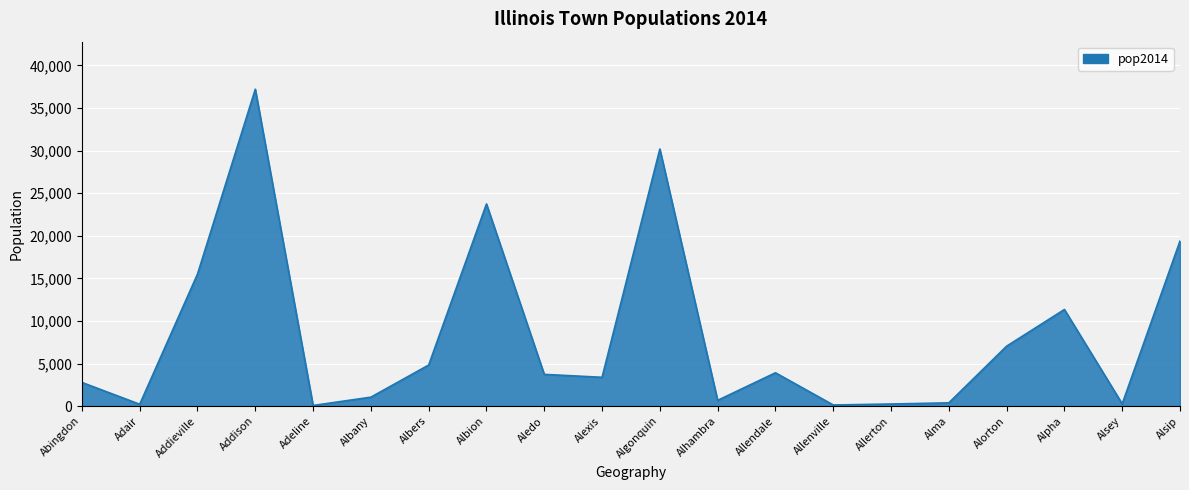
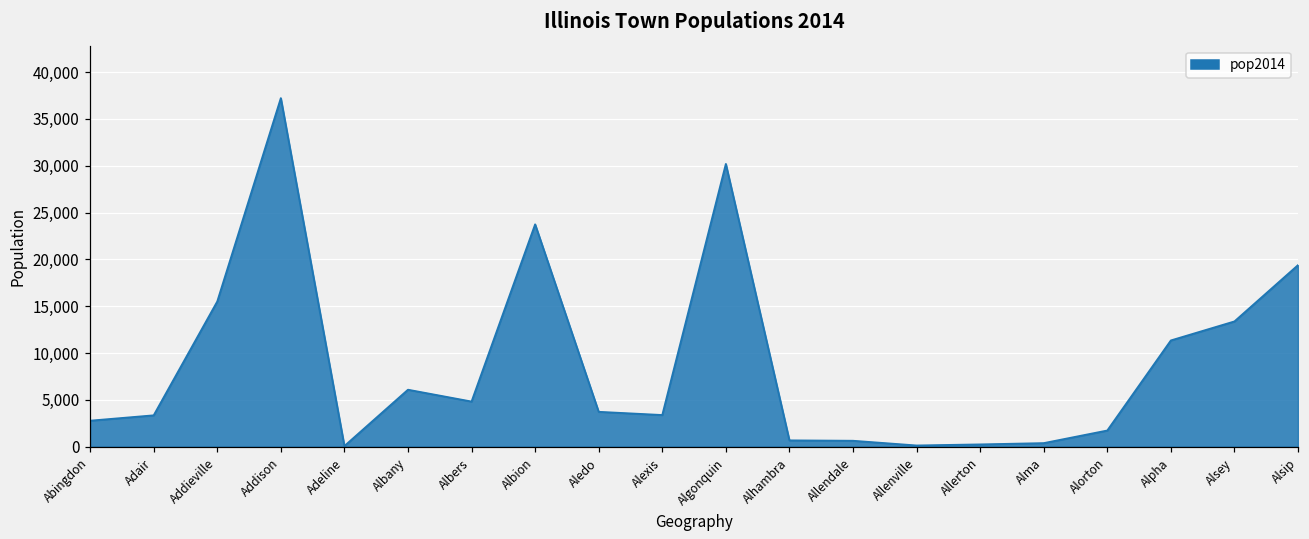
  {
    "Abingdon": "3,000",
-   "Adair": "0",
+   "Adair": "3,000",
    "Addieville": "16,000",
    "Addison": "37,000",
    "Adeline": "0",
-   "Albany": "1,000",
+   "Albany": "6,000",
    "Albers": "5,000",
    "Albion": "24,000",
    "Aledo": "4,000",
    "Alexis": "3,000",
    "Algonquin": "30,000",
    "Alhambra": "1,000",
-   "Allendale": "4,000",
+   "Allendale": "1,000",
    "Allenville": "0",
    "Allerton": "0",
    "Alma": "0",
-   "Alorton": "7,000",
+   "Alorton": "2,000",
    "Alpha": "11,000",
-   "Alsey": "0",
+   "Alsey": "13,000",
    "Alsip": "19,000"
  }
